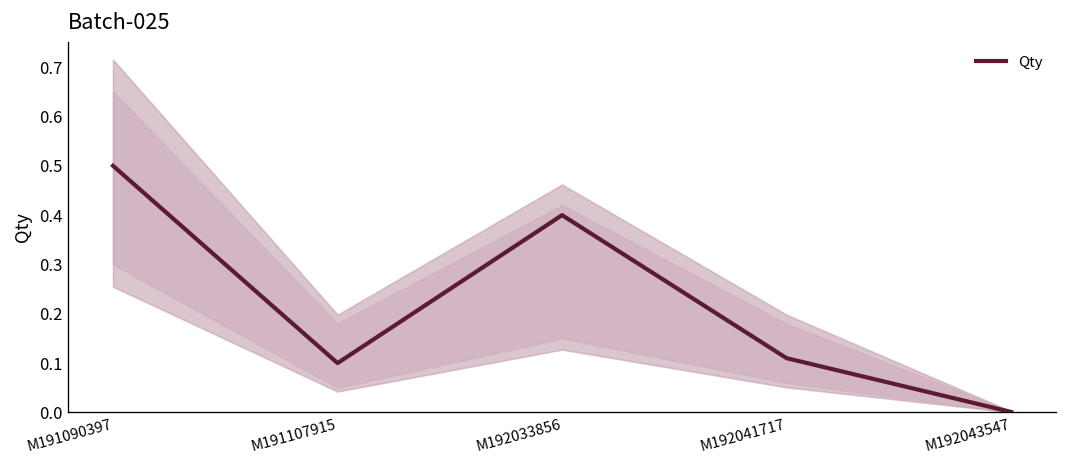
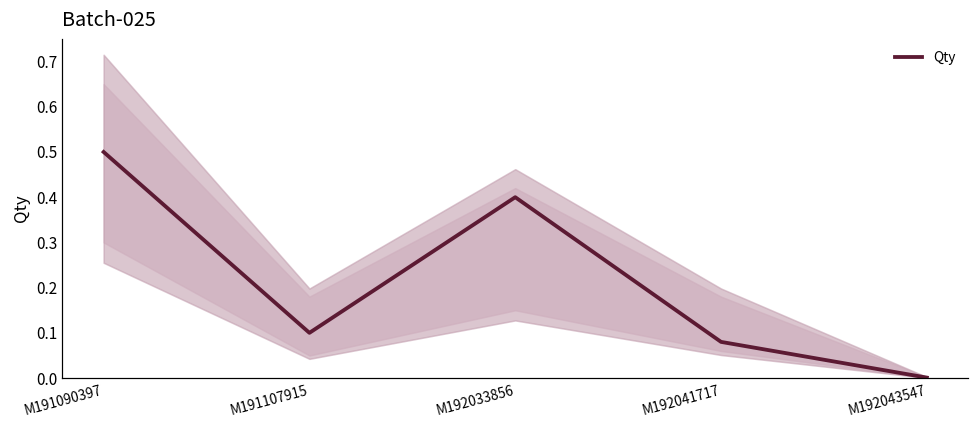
  {
    "Qty": {
      "M191090397": 0.50,
      "M191107915": 0.10,
      "M192033856": 0.40,
-     "M192041717": 0.11
+     "M192041717": 0.08
    }
  }
